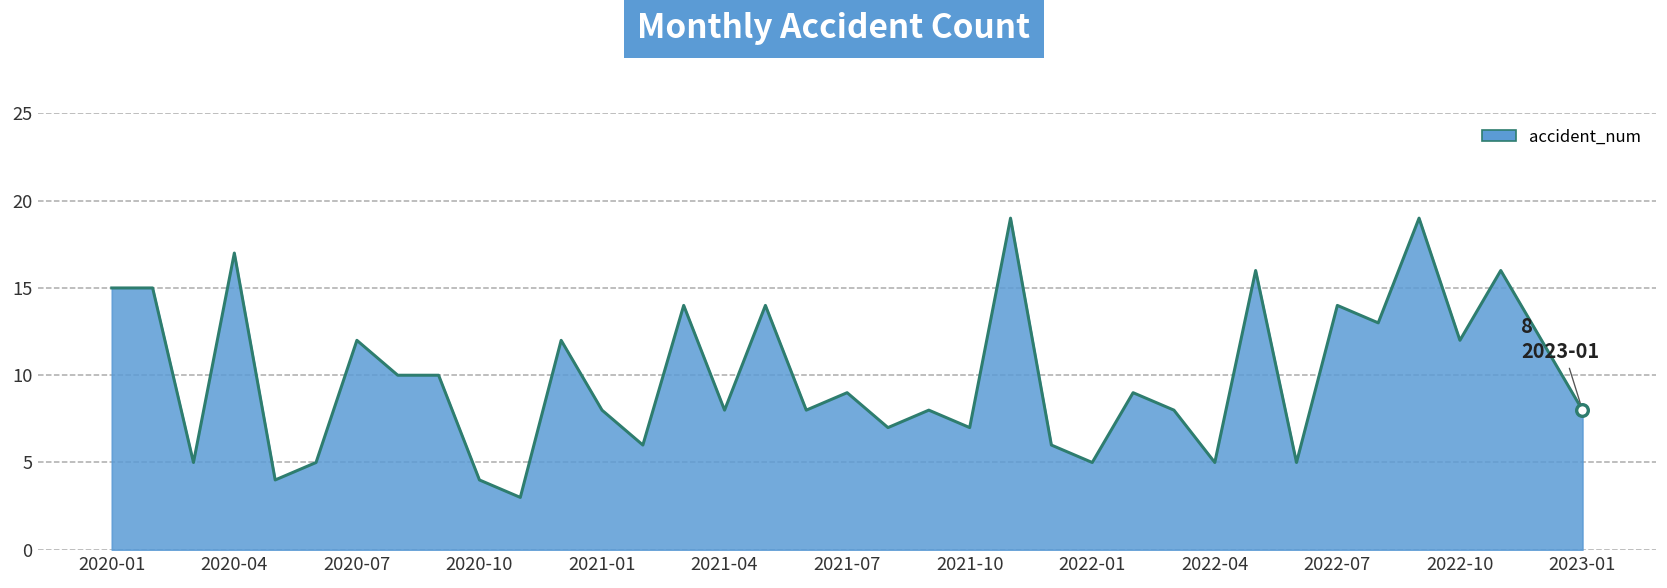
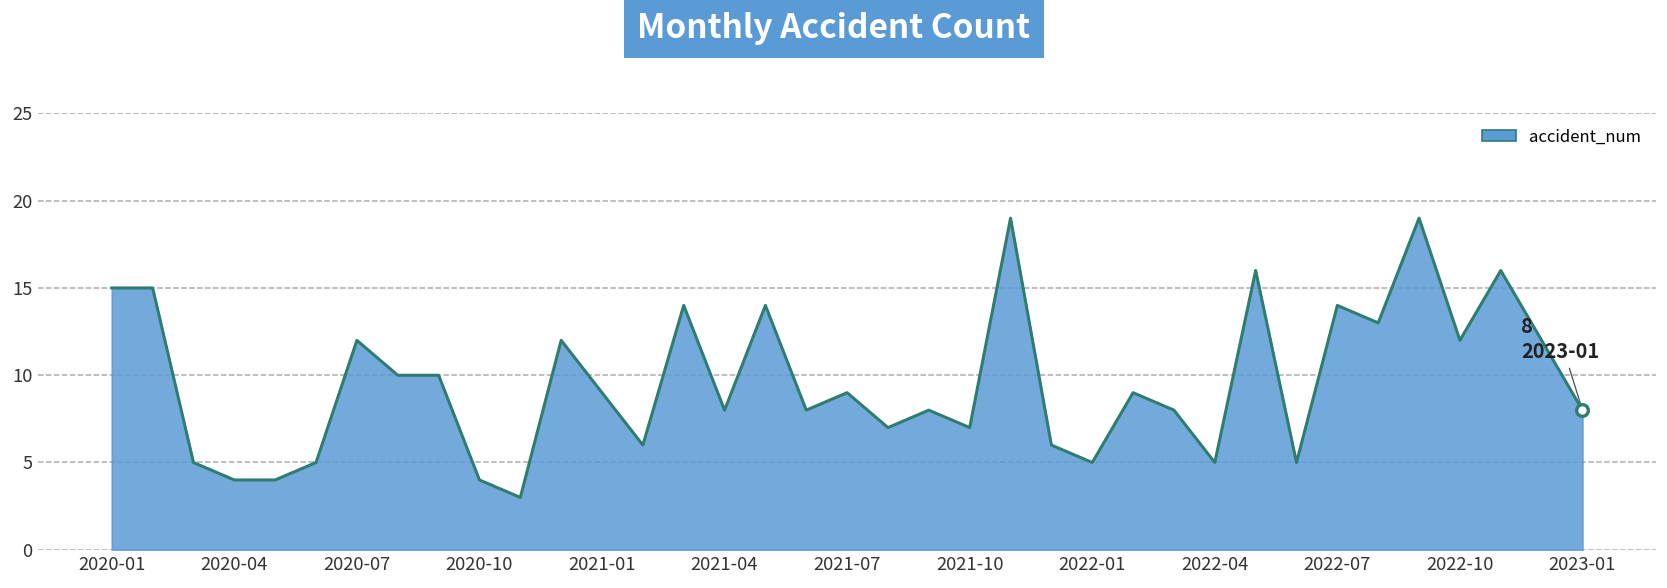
  {
    "accident_num": {
      "2020-01": 15,
-     "2020-04": 17,
+     "2020-04": 4,
      "2020-07": 12,
      "2020-10": 4,
-     "2021-01": 8,
+     "2021-01": 9,
      "2021-04": 8,
      "2021-07": 9,
      "2021-10": 7,
      "2022-01": 5,
      "2022-04": 5,
      "2022-07": 14,
      "2022-10": 12
    }
  }
